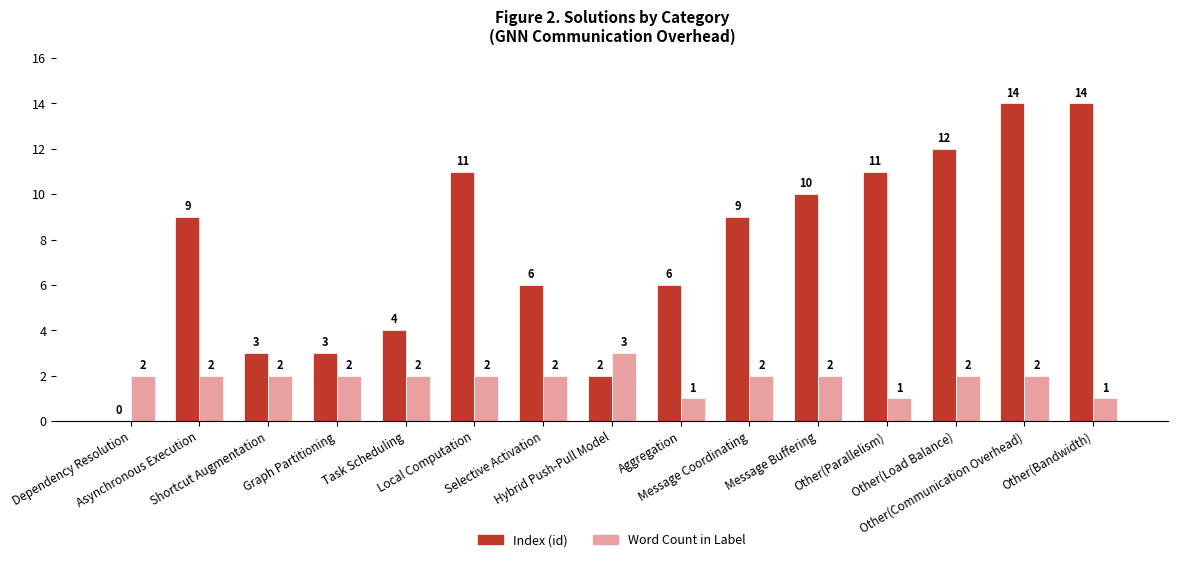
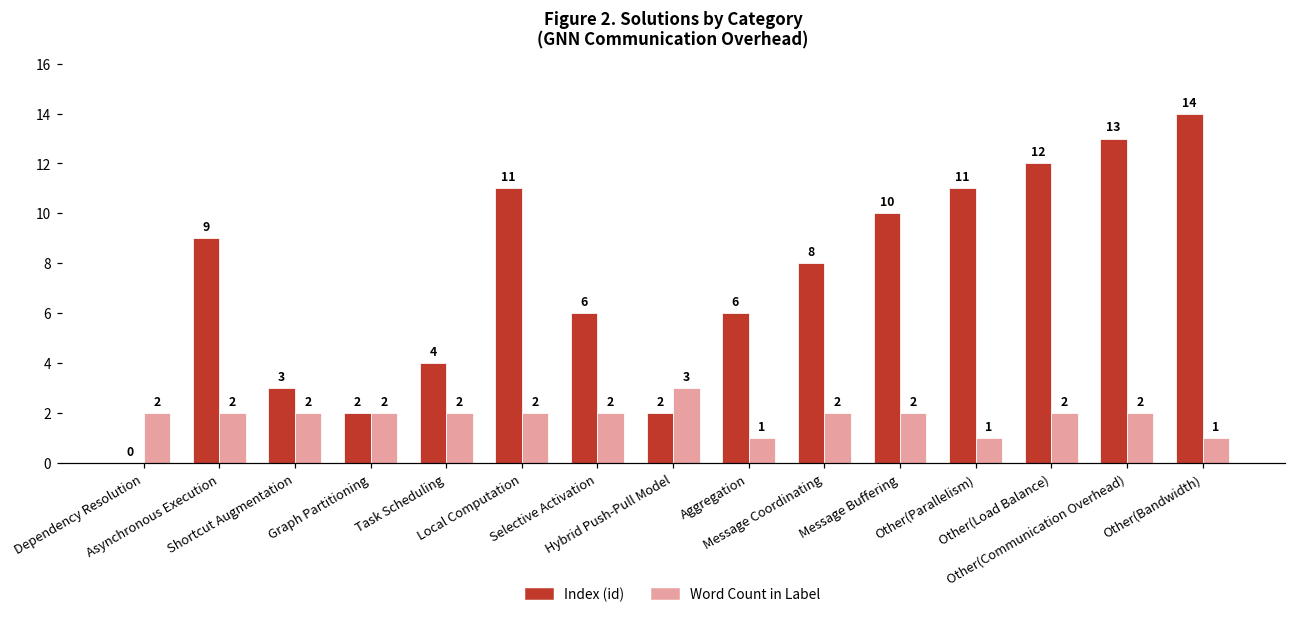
  {
    "Index (id)": {
      "Dependency Resolution": 0,
      "Asynchronous Execution": 9,
      "Shortcut Augmentation": 3,
-     "Graph Partitioning": 3,
+     "Graph Partitioning": 2,
      "Task Scheduling": 4,
      "Local Computation": 11,
      "Selective Activation": 6,
      "Hybrid Push-Pull Model": 2,
      "Aggregation": 6,
-     "Message Coordinating": 9,
+     "Message Coordinating": 8,
      "Message Buffering": 10,
      "Other(Parallelism)": 11,
      "Other(Load Balance)": 12,
-     "Other(Communication Overhead)": 14,
+     "Other(Communication Overhead)": 13,
      "Other(Bandwidth)": 14
    },
    "Word Count in Label": {
      "Dependency Resolution": 2,
      "Asynchronous Execution": 2,
      "Shortcut Augmentation": 2,
      "Graph Partitioning": 2,
      "Task Scheduling": 2,
      "Local Computation": 2,
      "Selective Activation": 2,
      "Hybrid Push-Pull Model": 3,
      "Aggregation": 1,
      "Message Coordinating": 2,
      "Message Buffering": 2,
      "Other(Parallelism)": 1,
      "Other(Load Balance)": 2,
      "Other(Communication Overhead)": 2,
      "Other(Bandwidth)": 1
    }
  }
